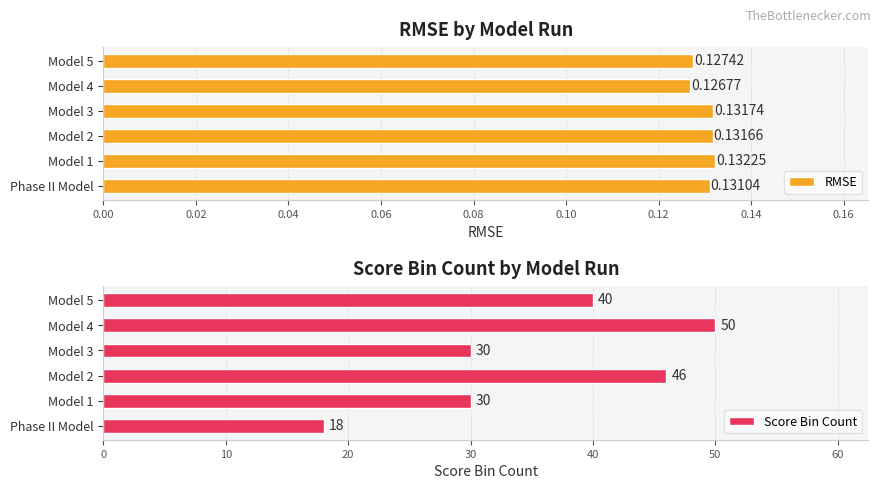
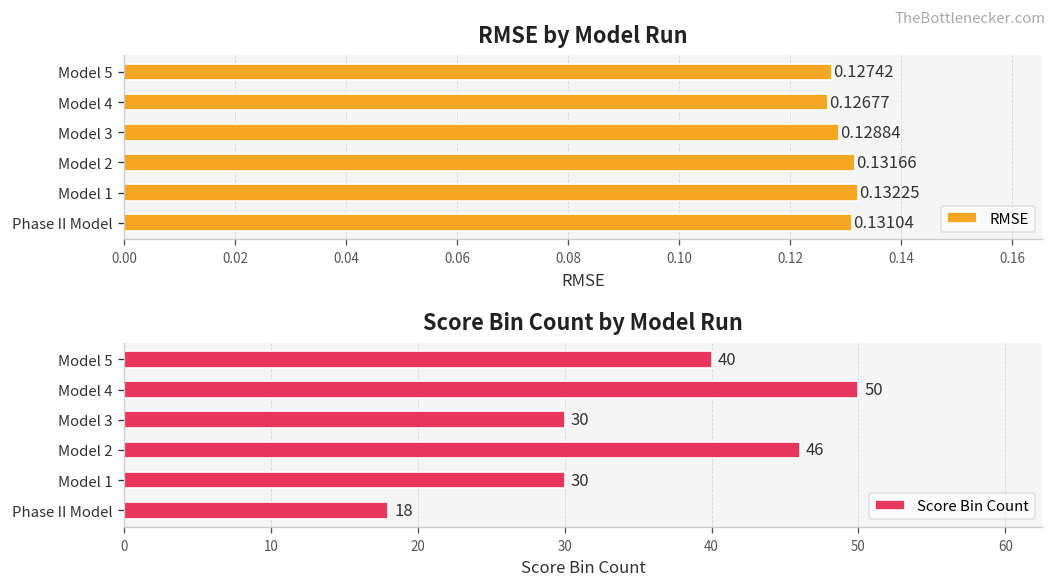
  {
    "RMSE by Model Run": {
      "Model 5": 0.12742,
      "Model 4": 0.12677,
-     "Model 3": 0.13174,
+     "Model 3": 0.12884,
      "Model 2": 0.13166,
      "Model 1": 0.13225,
      "Phase II Model": 0.13104
    },
    "Score Bin Count by Model Run": {
      "Model 5": 40,
      "Model 4": 50,
      "Model 3": 30,
      "Model 2": 46,
      "Model 1": 30,
      "Phase II Model": 18
    }
  }
